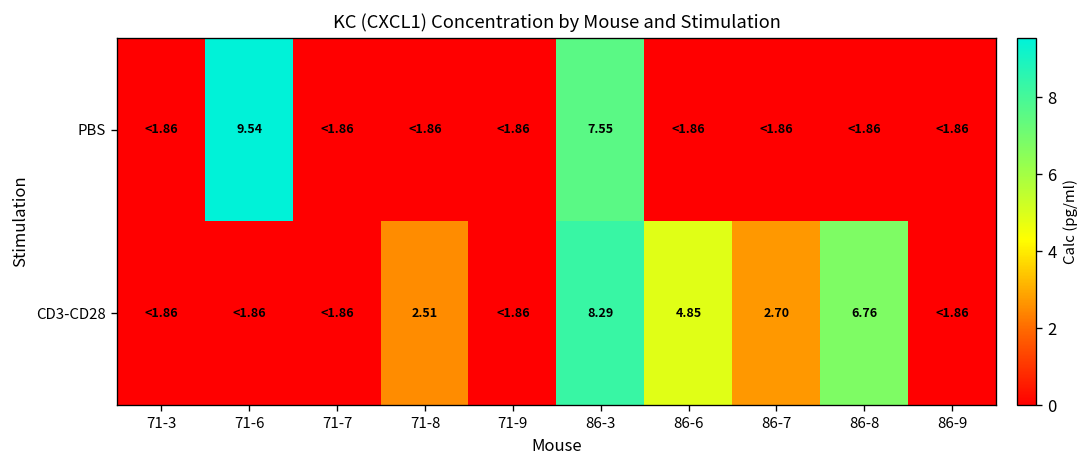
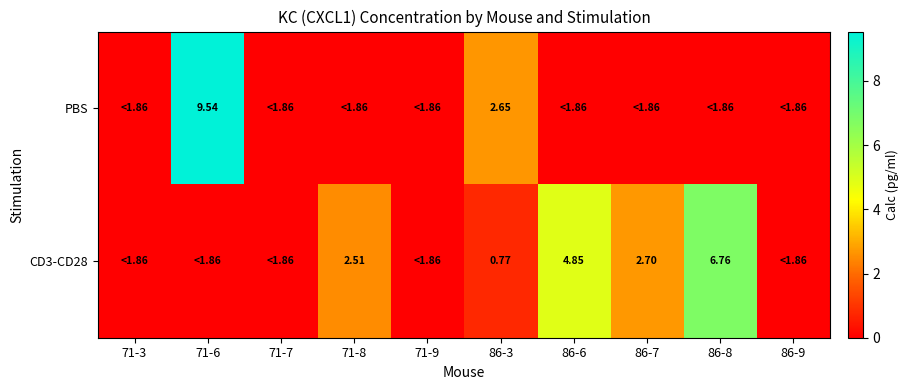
  {
    "PBS": {
      "71-3": 1.86,
      "71-6": 9.54,
      "71-7": 1.86,
      "71-8": 1.86,
      "71-9": 1.86,
-     "86-3": 7.55,
+     "86-3": 2.65,
      "86-6": 1.86,
      "86-7": 1.86,
      "86-8": 1.86,
      "86-9": 1.86
    },
    "CD3-CD28": {
      "71-3": 1.86,
      "71-6": 1.86,
      "71-7": 1.86,
      "71-8": 2.51,
      "71-9": 1.86,
-     "86-3": 8.29,
+     "86-3": 0.77,
      "86-6": 4.85,
      "86-7": 2.70,
      "86-8": 6.76,
      "86-9": 1.86
    }
  }
